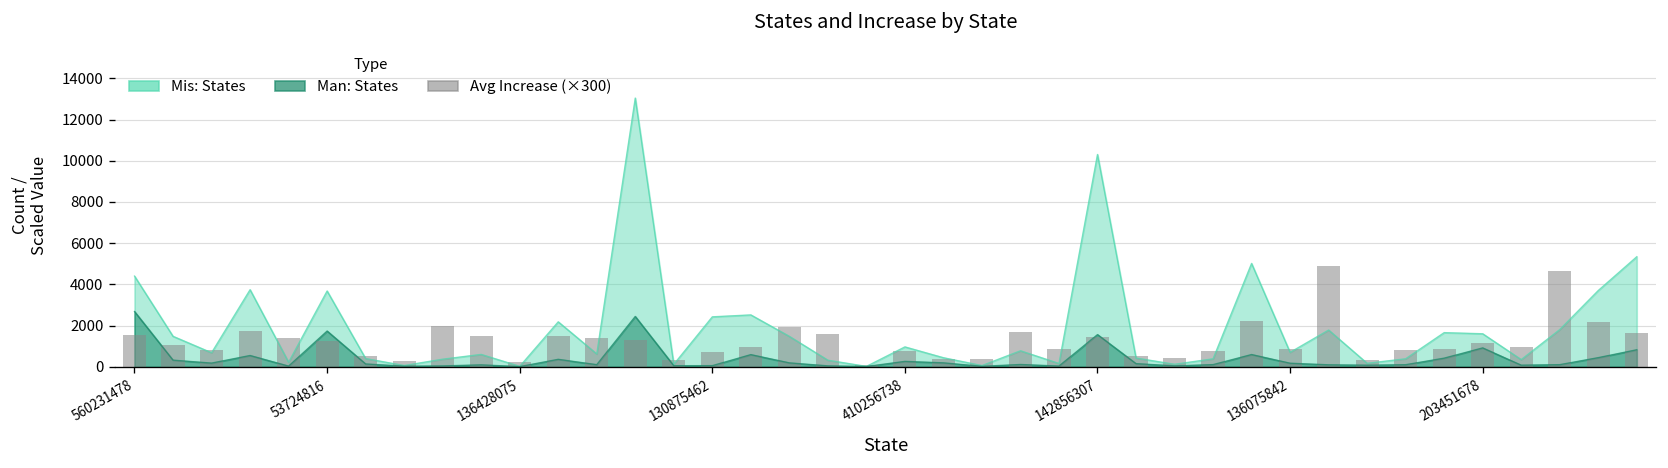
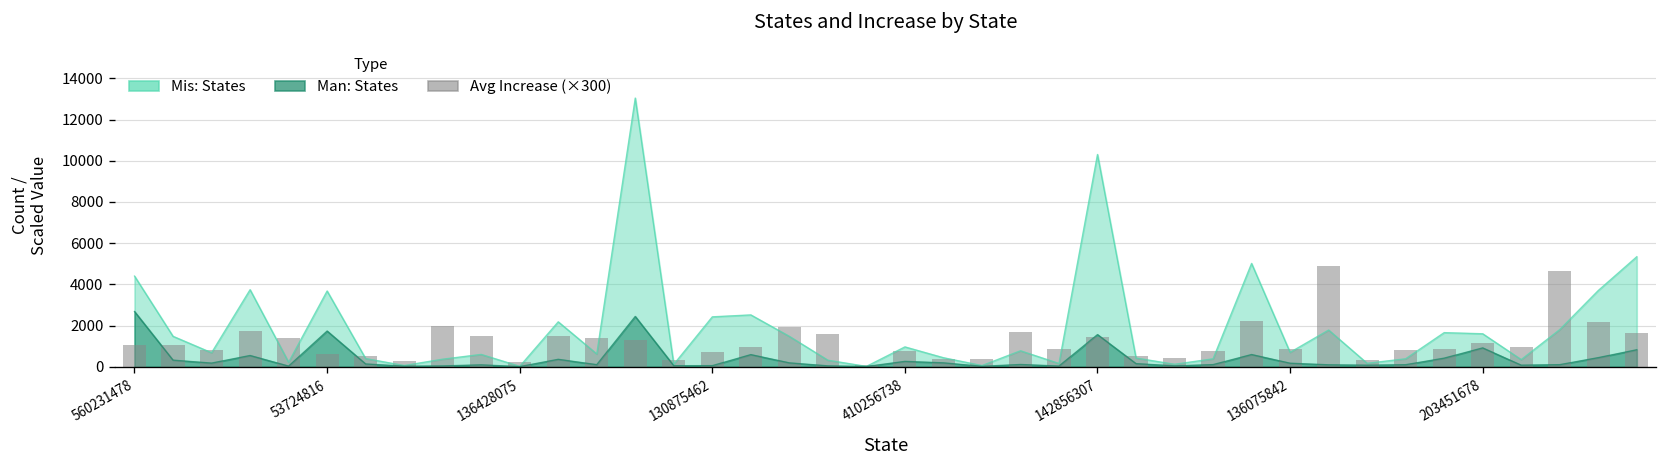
  {
    "Avg Increase (×300)": {
-     "560231478": 1500,
-     "53724816": 1200,
+     "560231478": 1100,
+     "53724816": 600,
      "136428075": 200,
      "130875462": 700,
      "410256738": 800,
      "142856307": 1500,
      "136075842": 900,
      "203451678": 1200
    },
    "Mis: States": {
      "560231478": 4400,
      "53724816": 3700,
      "130875462": 2400,
      "410256738": 1000,
      "142856307": 10300,
      "136075842": 700,
      "203451678": 1600
    },
    "Man: States": {
      "560231478": 2700,
      "53724816": 1700,
      "130875462": 100,
      "410256738": 300,
      "142856307": 1600,
      "136075842": 200,
      "203451678": 900
    }
  }
